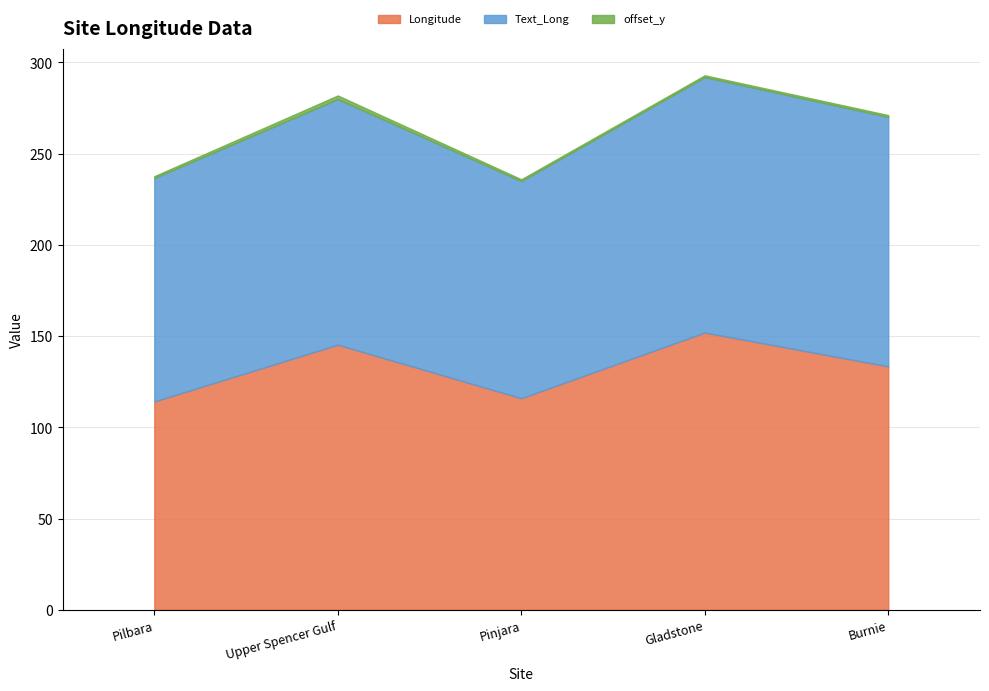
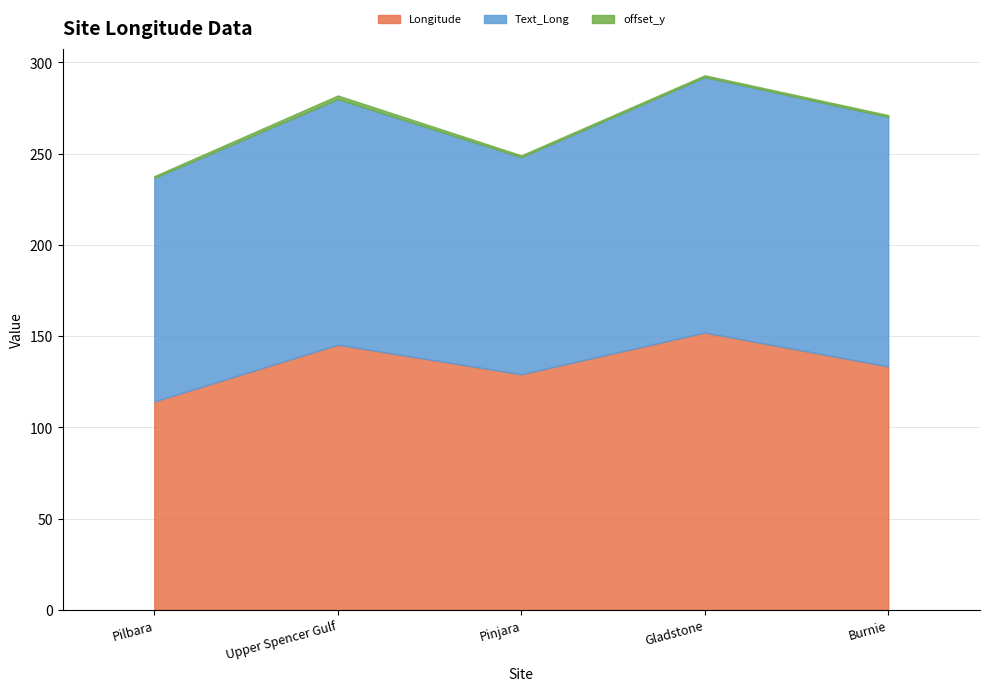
  {
    "Longitude": {
      "Pilbara": 114,
      "Upper Spencer Gulf": 145,
-     "Pinjara": 116,
+     "Pinjara": 129,
      "Gladstone": 152,
      "Burnie": 133
    },
    "Text_Long": {
      "Upper Spencer Gulf": 135
    },
    "offset_y": {
      "Upper Spencer Gulf": 2
    }
  }
